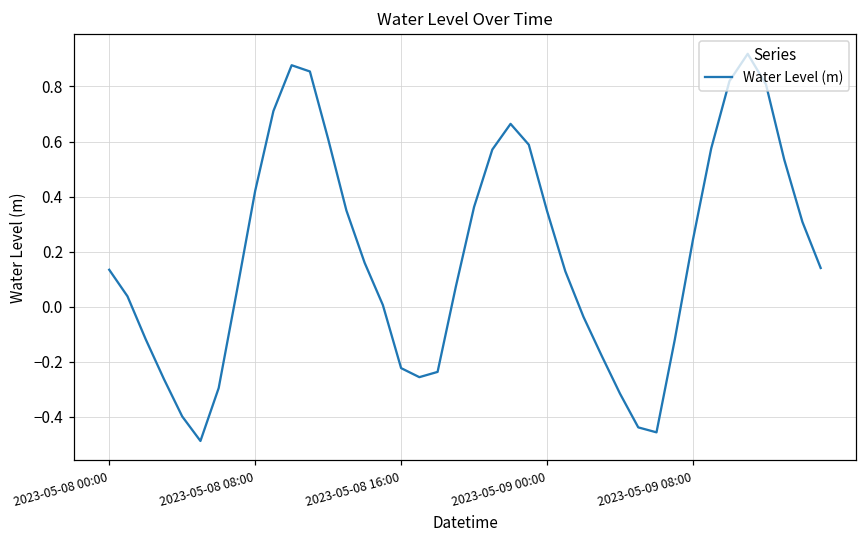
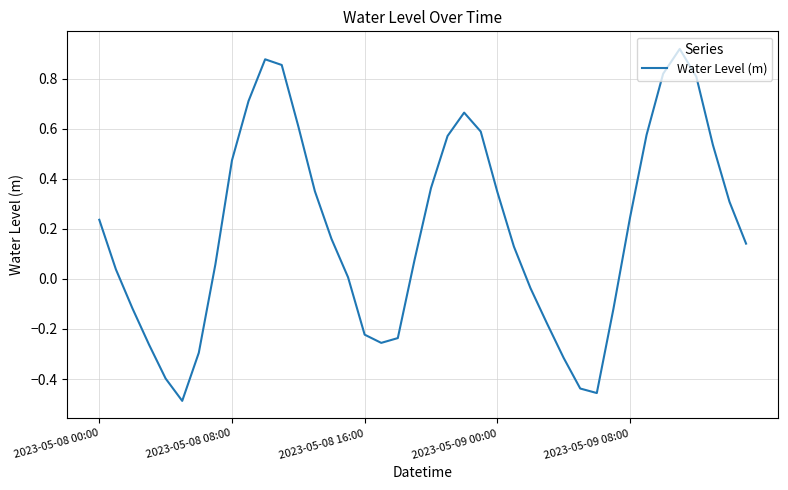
  {
-   "2023-05-08 00:00": 0.13,
-   "2023-05-08 08:00": 0.42,
+   "2023-05-08 00:00": 0.24,
+   "2023-05-08 08:00": 0.47,
    "2023-05-08 16:00": -0.22,
    "2023-05-09 00:00": 0.35,
    "2023-05-09 08:00": 0.24
  }
